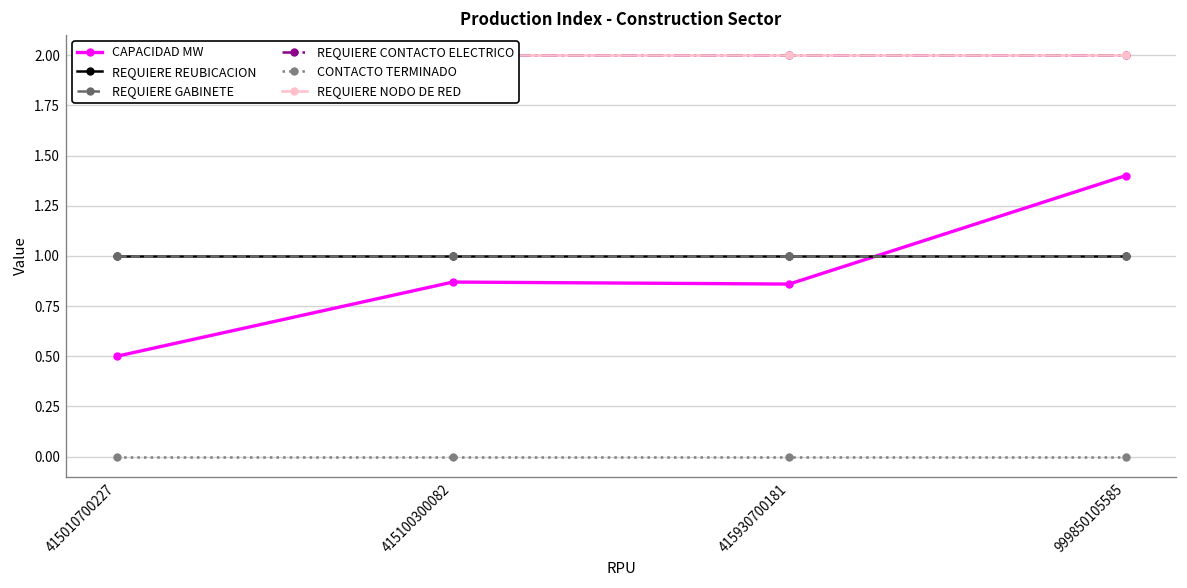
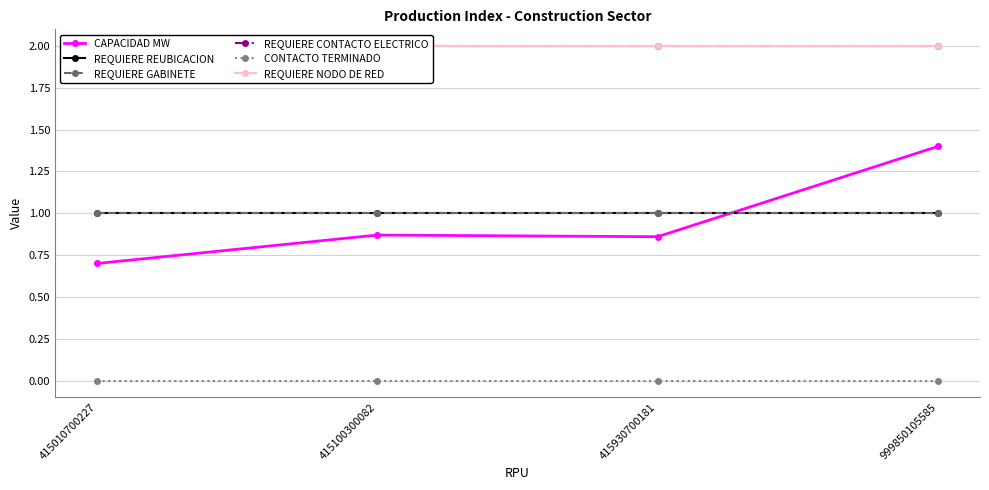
  {
    "CAPACIDAD MW": {
-     "415010700227": 0.5,
+     "415010700227": 0.7,
      "415100300082": 0.87,
      "415930700181": 0.86,
      "999850105585": 1.4
    },
    "REQUIERE NODO DE RED": {
      "415930700181": 2.0,
      "999850105585": 2.0
    }
  }
